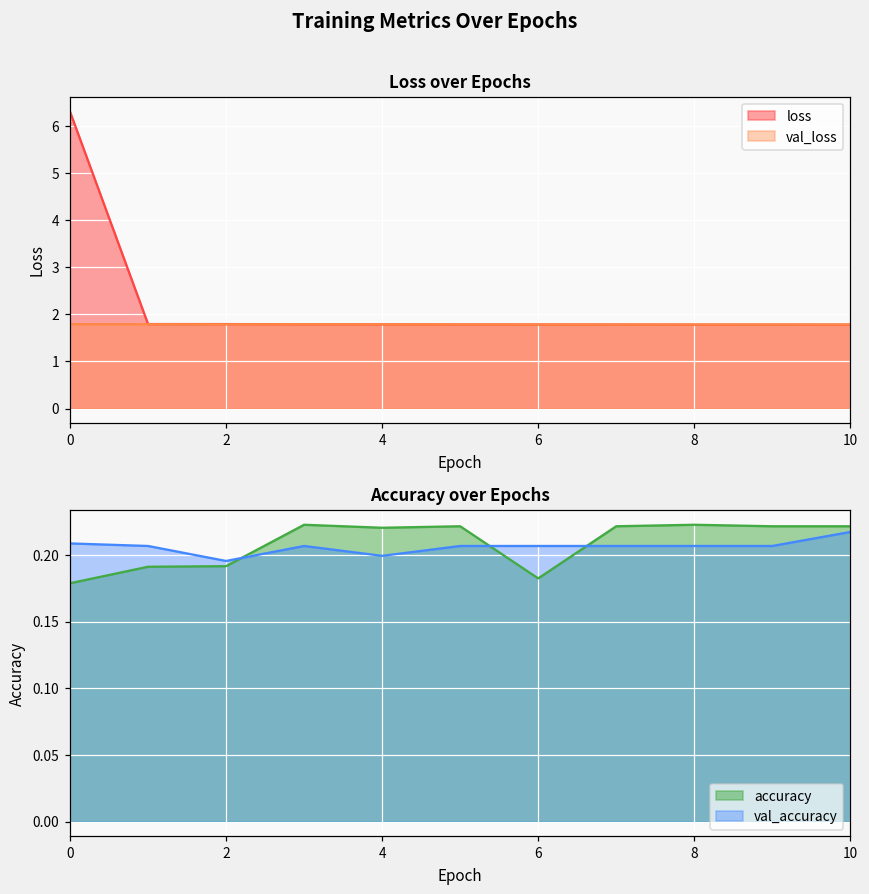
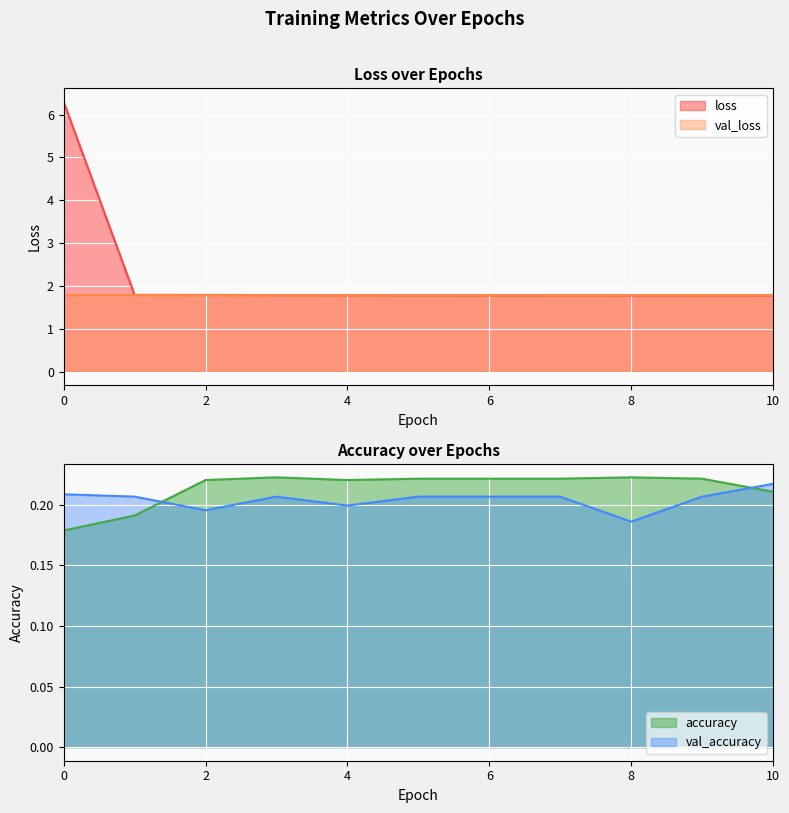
  {
    "Loss over Epochs": {
      "loss": {
        "0": 6.3
      },
      "val_loss": {
        "0": 1.8
      }
    },
    "Accuracy over Epochs": {
      "accuracy": {
        "0": 0.179,
-       "2": 0.192,
+       "2": 0.220,
        "4": 0.220,
-       "6": 0.182,
+       "6": 0.222,
        "8": 0.223,
-       "10": 0.222
+       "10": 0.211
      },
      "val_accuracy": {
        "0": 0.209,
        "2": 0.196,
        "4": 0.199,
        "6": 0.207,
-       "8": 0.207,
+       "8": 0.186,
        "10": 0.217
      }
    }
  }
